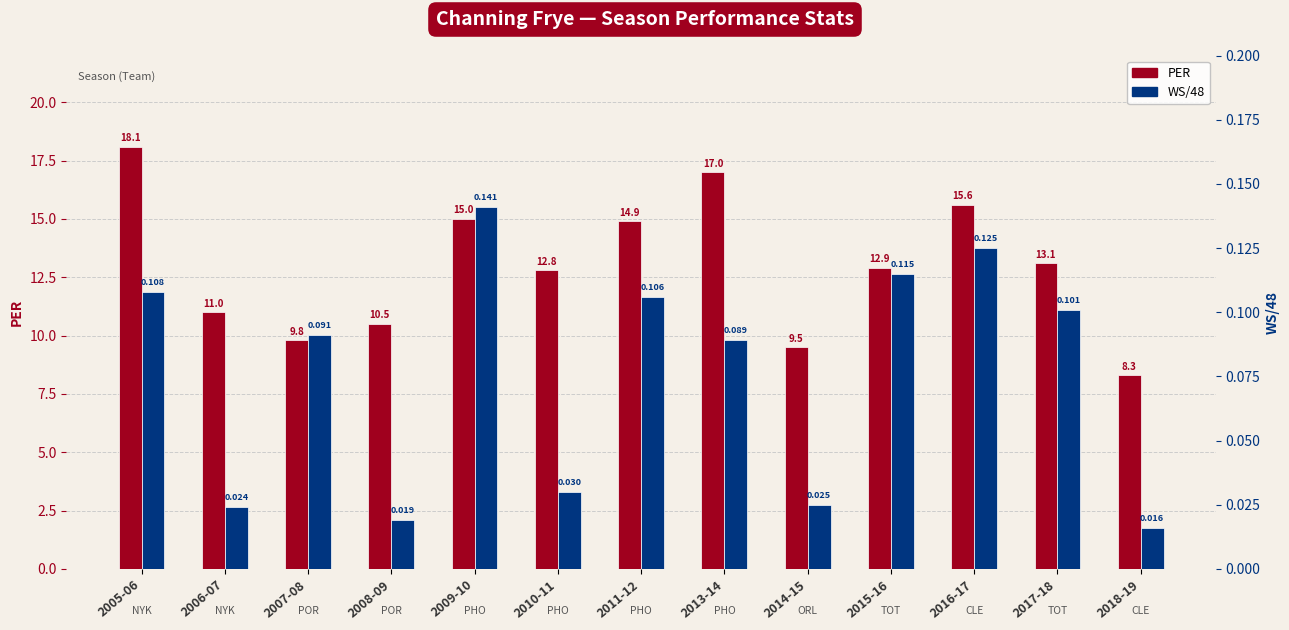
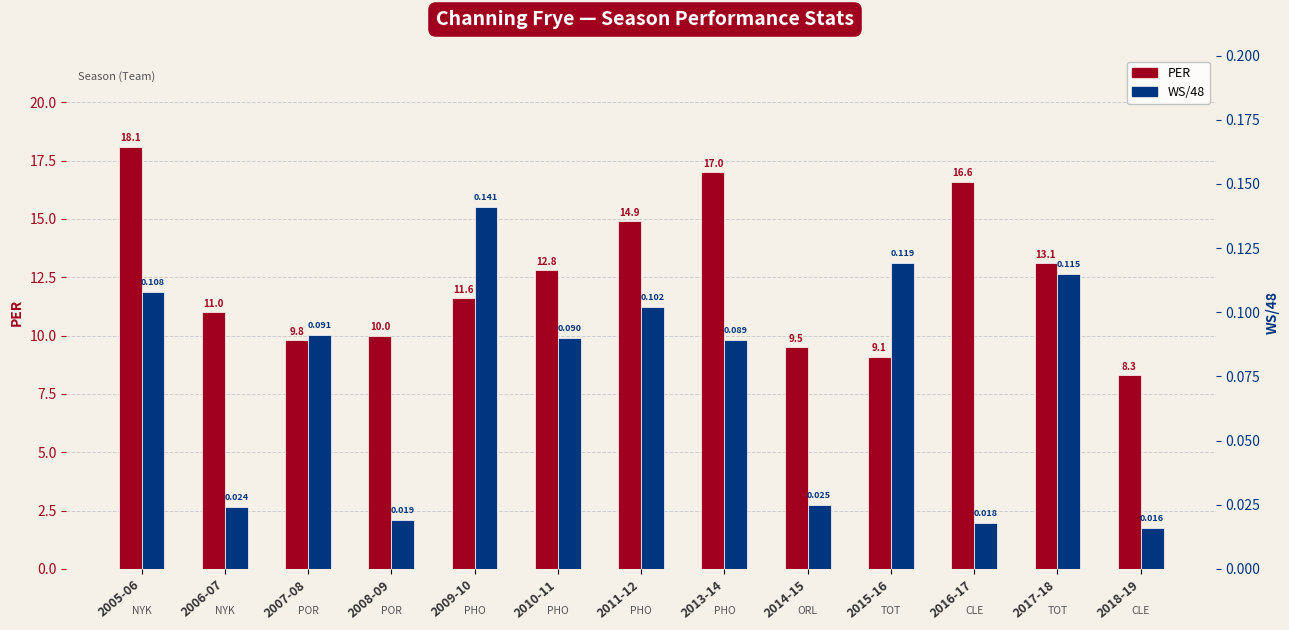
  {
    "PER": {
      "2005-06": 18.1,
      "2006-07": 11.0,
      "2007-08": 9.8,
-     "2008-09": 10.5,
-     "2009-10": 15.0,
+     "2008-09": 10.0,
+     "2009-10": 11.6,
      "2010-11": 12.8,
      "2011-12": 14.9,
      "2013-14": 17.0,
      "2014-15": 9.5,
-     "2015-16": 12.9,
-     "2016-17": 15.6,
+     "2015-16": 9.1,
+     "2016-17": 16.6,
      "2017-18": 13.1,
      "2018-19": 8.3
    },
    "WS/48": {
      "2005-06": 0.108,
      "2006-07": 0.024,
      "2007-08": 0.091,
      "2008-09": 0.019,
      "2009-10": 0.141,
-     "2010-11": 0.030,
-     "2011-12": 0.106,
+     "2010-11": 0.090,
+     "2011-12": 0.102,
      "2013-14": 0.089,
      "2014-15": 0.025,
-     "2015-16": 0.115,
-     "2016-17": 0.125,
-     "2017-18": 0.101,
+     "2015-16": 0.119,
+     "2016-17": 0.018,
+     "2017-18": 0.115,
      "2018-19": 0.016
    }
  }
